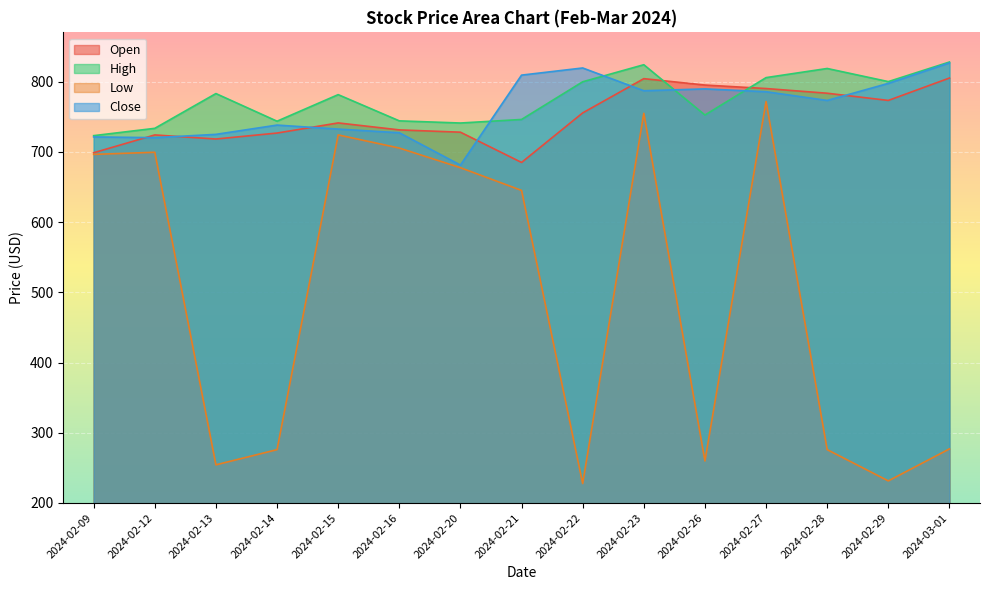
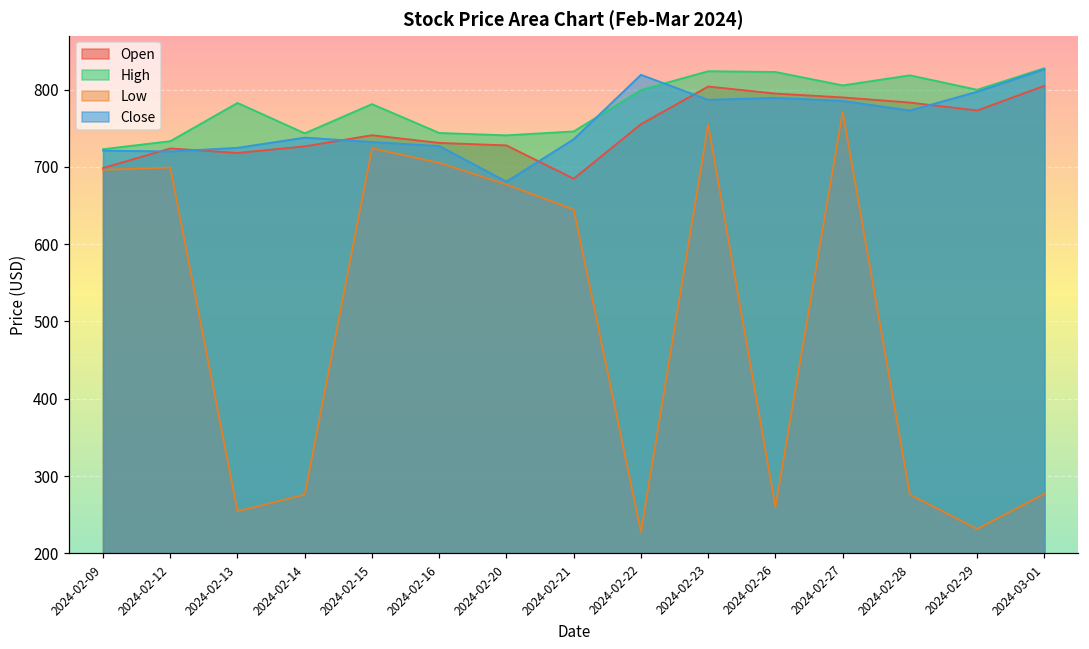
  {
    "High": {
      "2024-02-12": 730,
      "2024-02-13": 780,
      "2024-02-14": 740,
      "2024-02-15": 780,
      "2024-02-16": 740,
      "2024-02-20": 740,
      "2024-02-21": 750,
      "2024-02-22": 800,
      "2024-02-23": 820,
-     "2024-02-26": 750,
+     "2024-02-26": 820,
      "2024-02-27": 810,
      "2024-02-28": 820
    },
    "Close": {
      "2024-02-12": 720,
      "2024-02-13": 720,
      "2024-02-14": 740,
      "2024-02-15": 730,
      "2024-02-16": 730,
      "2024-02-20": 680,
-     "2024-02-21": 810,
+     "2024-02-21": 740,
      "2024-02-22": 820,
      "2024-02-23": 790,
      "2024-02-26": 790,
      "2024-02-27": 790,
      "2024-02-28": 770
    }
  }
